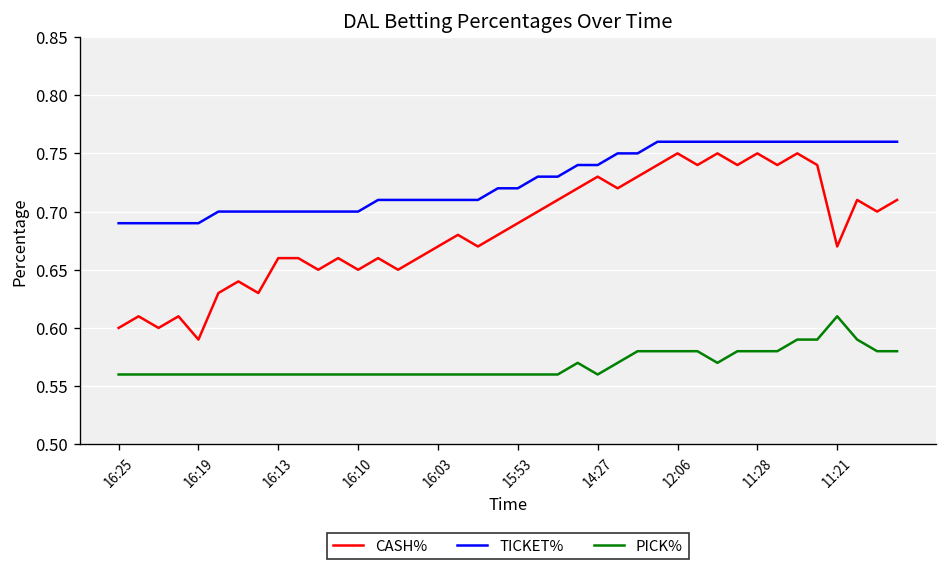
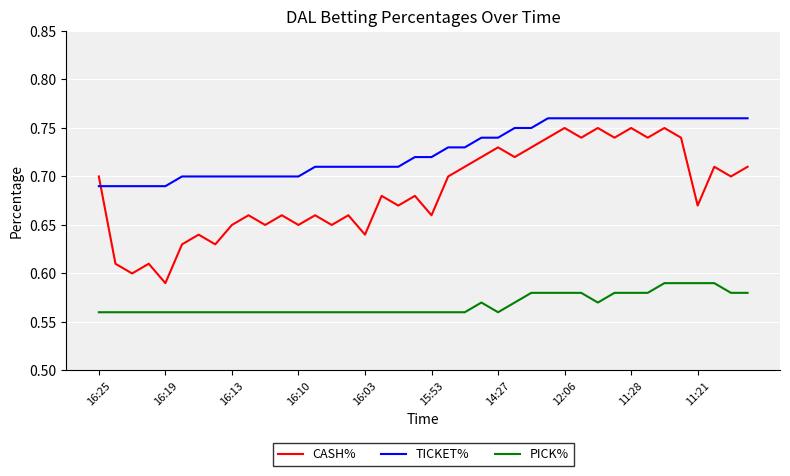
  {
    "CASH%": {
-     "16:25": 0.6,
+     "16:25": 0.7,
      "16:19": 0.59,
-     "16:13": 0.66,
-     "16:03": 0.67,
-     "15:53": 0.69,
+     "16:13": 0.65,
+     "16:03": 0.64,
+     "15:53": 0.66,
      "14:27": 0.73,
      "11:21": 0.67
    },
    "TICKET%": {
      "16:25": 0.69,
      "16:19": 0.69,
      "16:13": 0.70,
      "16:03": 0.71,
      "15:53": 0.72,
      "14:27": 0.74,
      "11:21": 0.76
    },
    "PICK%": {
      "16:25": 0.56,
      "16:19": 0.56,
      "16:13": 0.56,
      "16:03": 0.56,
      "15:53": 0.56,
      "14:27": 0.56,
-     "11:21": 0.61
+     "11:21": 0.59
    }
  }
